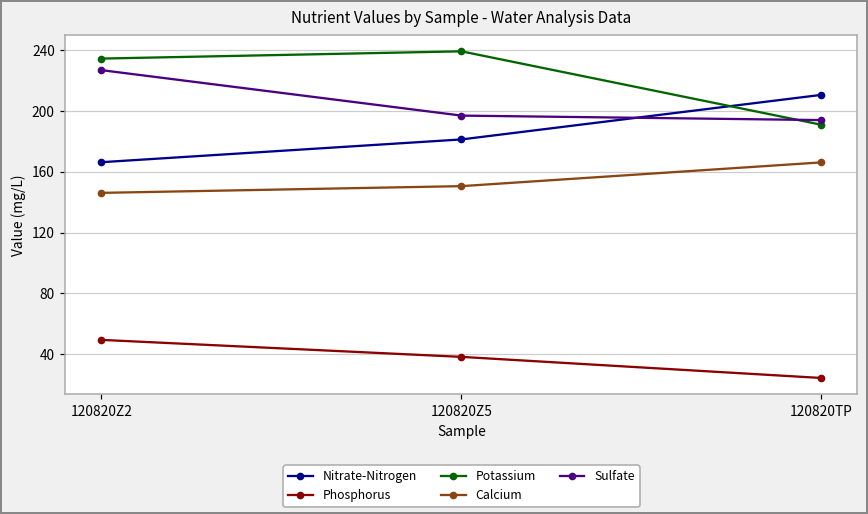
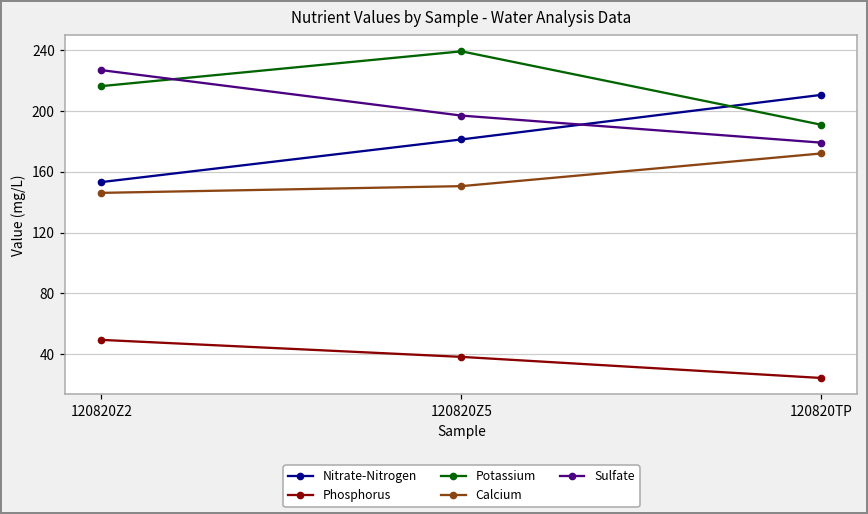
  {
    "Nitrate-Nitrogen": {
-     "120820Z2": 166,
+     "120820Z2": 153,
      "120820Z5": 181,
      "120820TP": 210
    },
    "Phosphorus": {
      "120820Z2": 50,
      "120820Z5": 38,
      "120820TP": 24
    },
    "Potassium": {
-     "120820Z2": 234,
+     "120820Z2": 216,
      "120820Z5": 239,
      "120820TP": 191
    },
    "Calcium": {
      "120820Z2": 146,
      "120820Z5": 150,
-     "120820TP": 166
+     "120820TP": 172
    },
    "Sulfate": {
      "120820Z2": 227,
      "120820Z5": 197,
-     "120820TP": 194
+     "120820TP": 179
    }
  }
